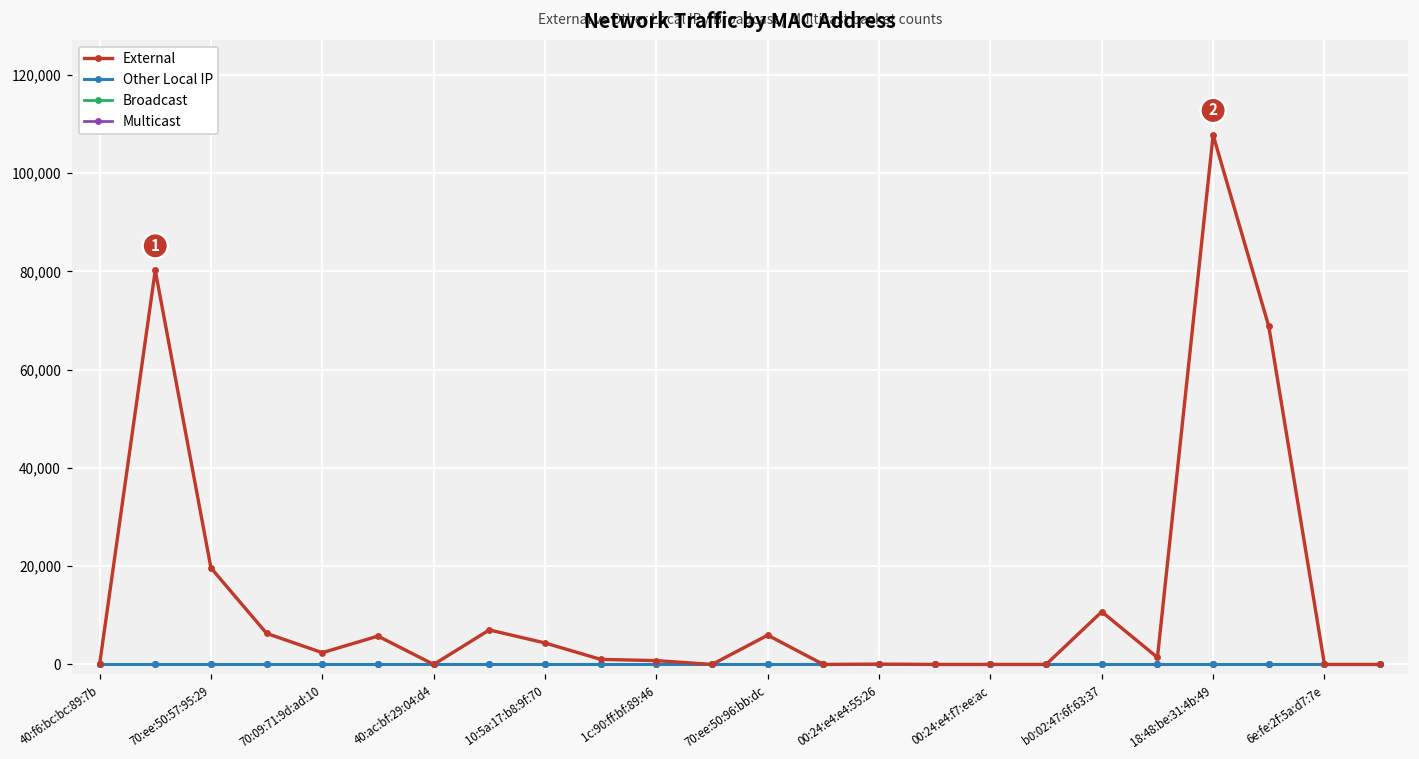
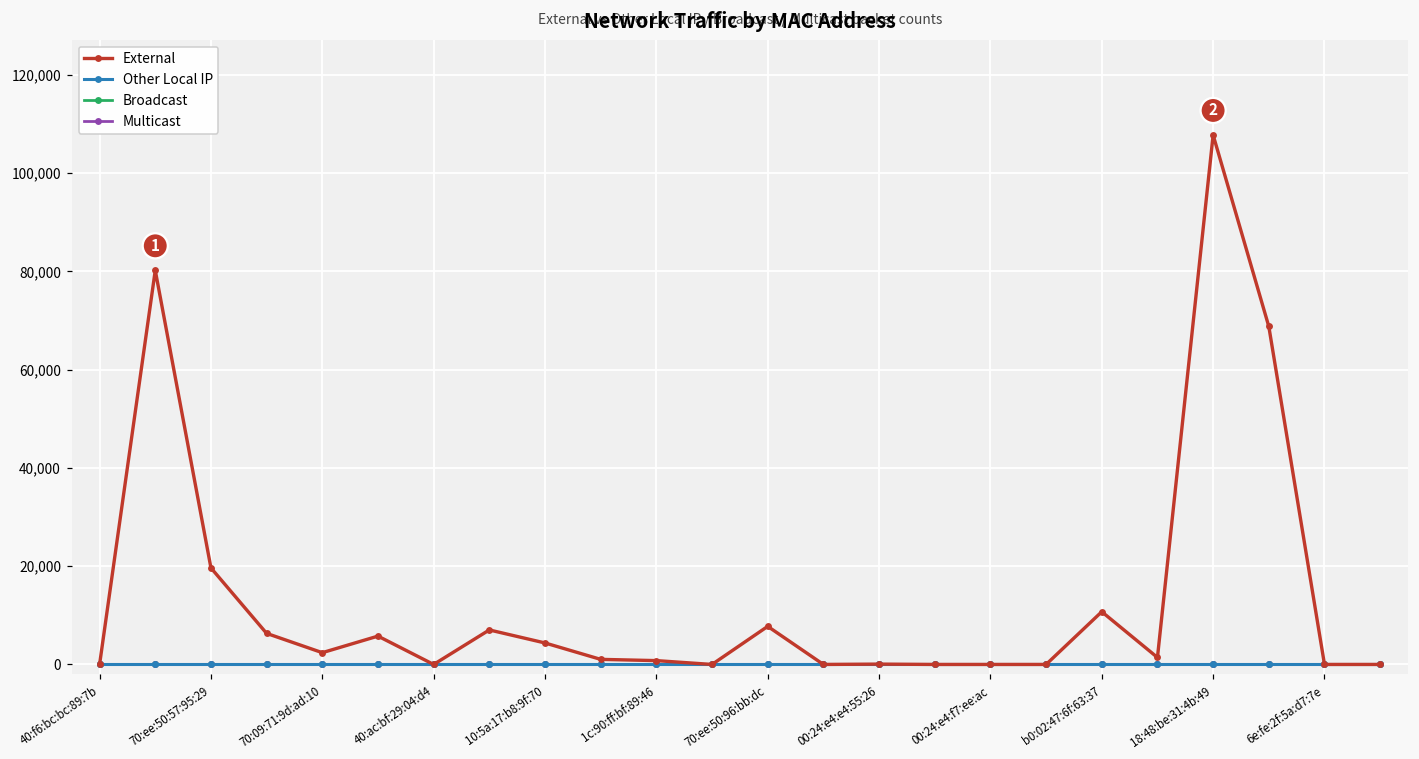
  {
    "External": {
      "70:ee:50:57:95:29": "20,000",
      "70:09:71:9d:ad:10": "2,000",
      "10:5a:17:b8:9f:70": "4,000",
      "1c:90:ff:bf:89:46": "1,000",
-     "70:ee:50:96:bb:dc": "6,000",
+     "70:ee:50:96:bb:dc": "8,000",
      "b0:02:47:6f:63:37": "11,000"
    },
    "Multicast": {
      "70:ee:50:57:95:29": "0",
      "70:09:71:9d:ad:10": "0",
      "10:5a:17:b8:9f:70": "0",
      "1c:90:ff:bf:89:46": "0",
      "70:ee:50:96:bb:dc": "0",
      "b0:02:47:6f:63:37": "0",
      "18:48:be:31:4b:49": "0"
    }
  }
